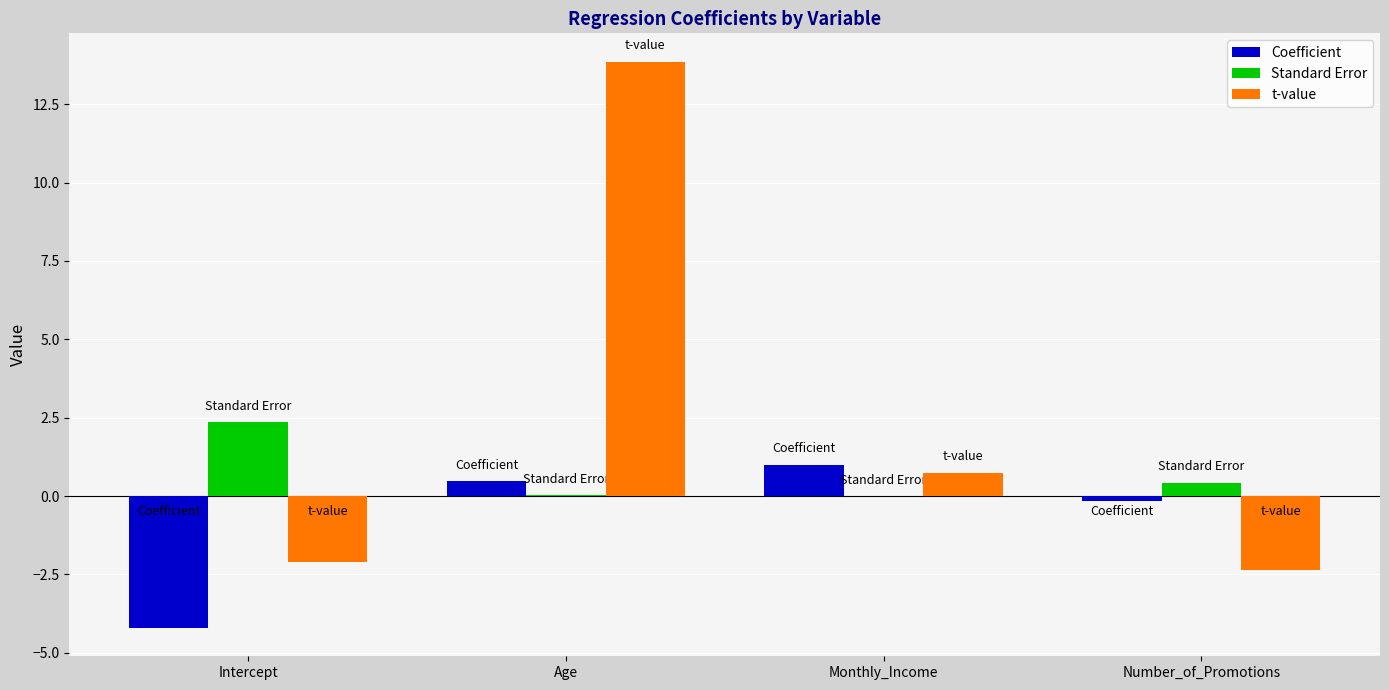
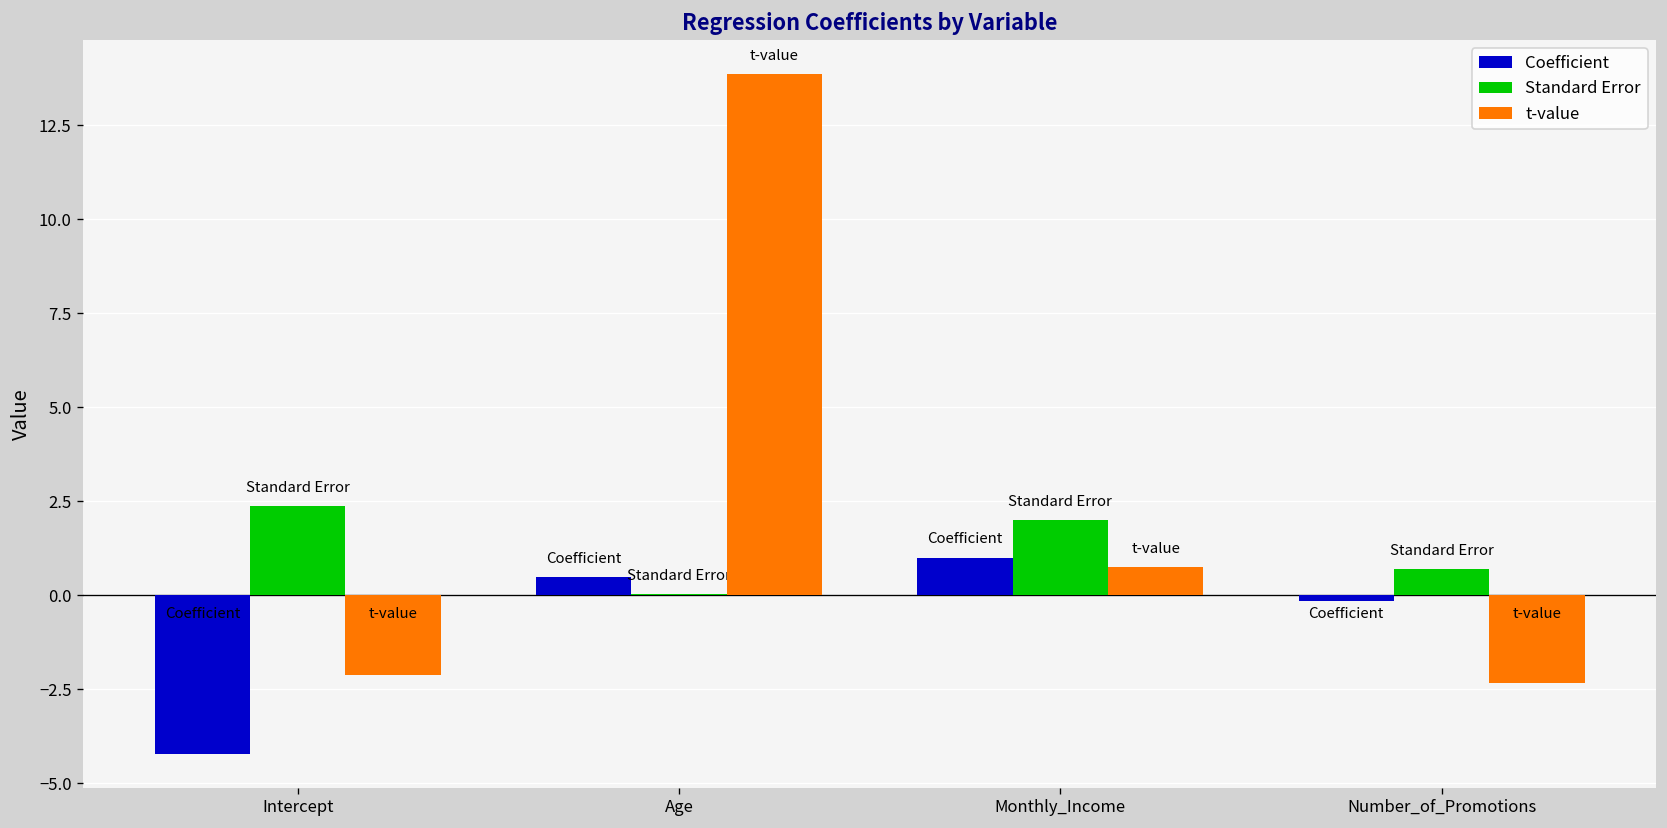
  {
    "Coefficient": {
      "Intercept": -4.2,
      "Age": 0.5,
      "Monthly_Income": 1.0,
      "Number_of_Promotions": -0.2
    },
    "Standard Error": {
      "Intercept": 2.4,
-     "Monthly_Income": 0,
-     "Number_of_Promotions": 0.4
+     "Monthly_Income": 2,
+     "Number_of_Promotions": 0.7
    },
    "t-value": {
      "Intercept": -2.1,
      "Age": 13.9,
      "Monthly_Income": 0.7,
      "Number_of_Promotions": -2.3
    }
  }
